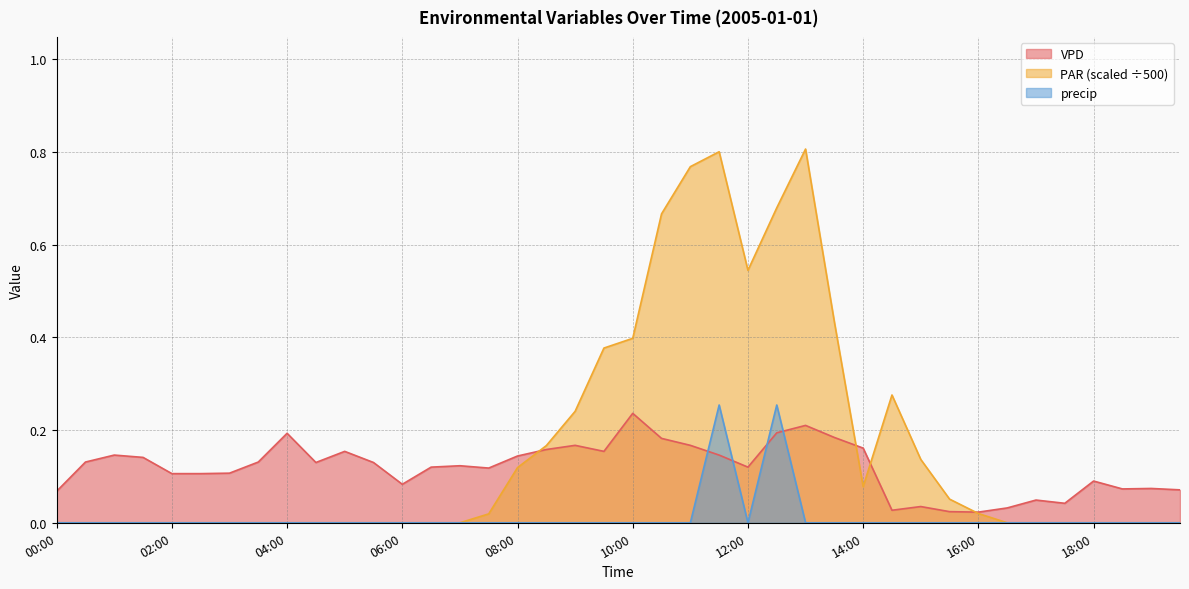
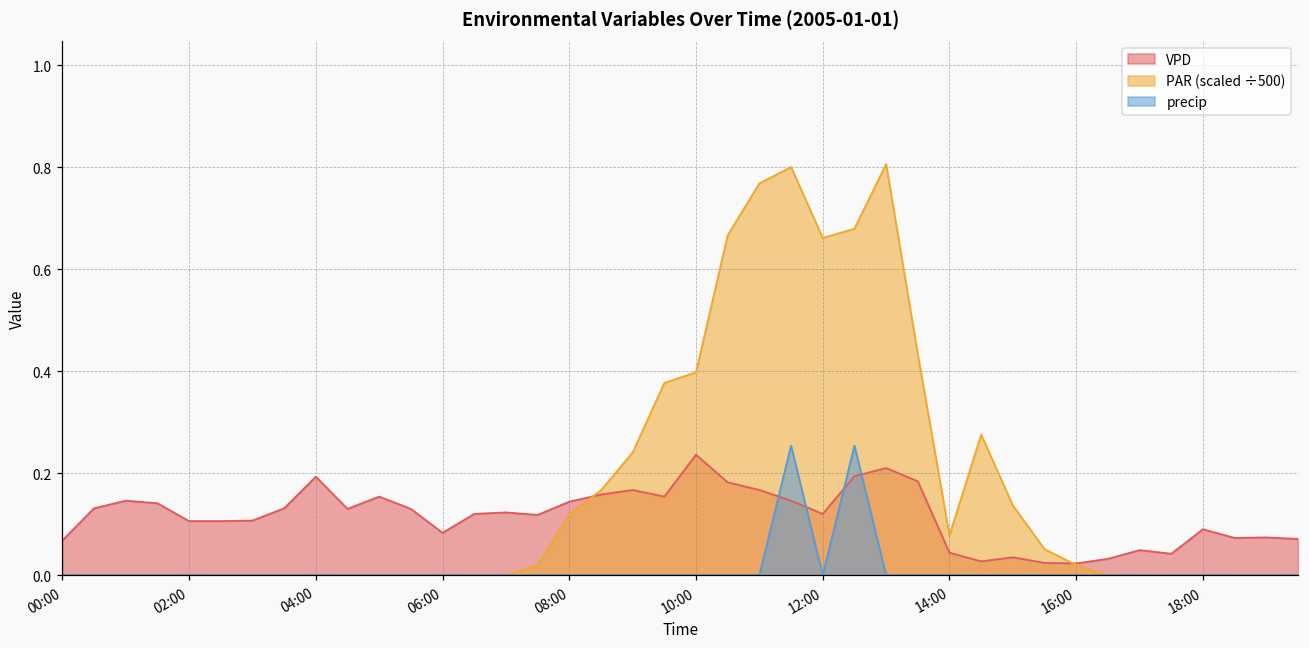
  {
    "VPD": {
      "00:00": 0.07,
      "02:00": 0.11,
      "04:00": 0.19,
      "06:00": 0.08,
      "08:00": 0.14,
      "10:00": 0.24,
      "12:00": 0.12,
-     "14:00": 0.16,
+     "14:00": 0.04,
      "18:00": 0.09
    },
    "PAR (scaled ÷500)": {
      "08:00": 0.12,
      "10:00": 0.40,
-     "12:00": 0.54,
+     "12:00": 0.66,
      "14:00": 0.08
    },
    "precip": {
      "08:00": 0.00,
      "10:00": 0.00,
      "12:00": 0.00,
      "14:00": 0.00,
      "16:00": 0.00
    }
  }
